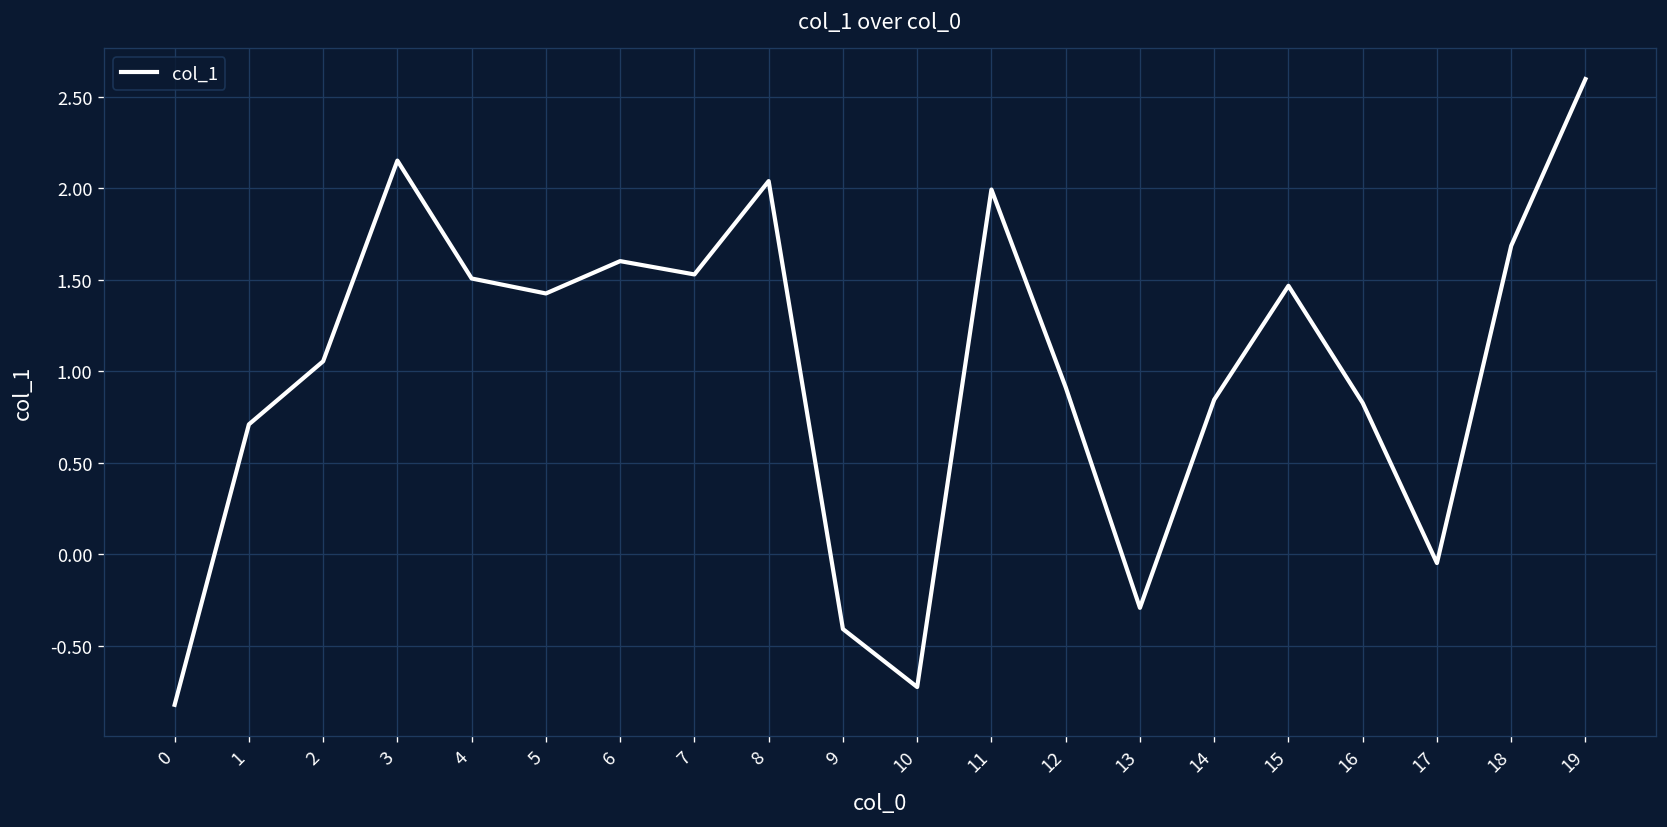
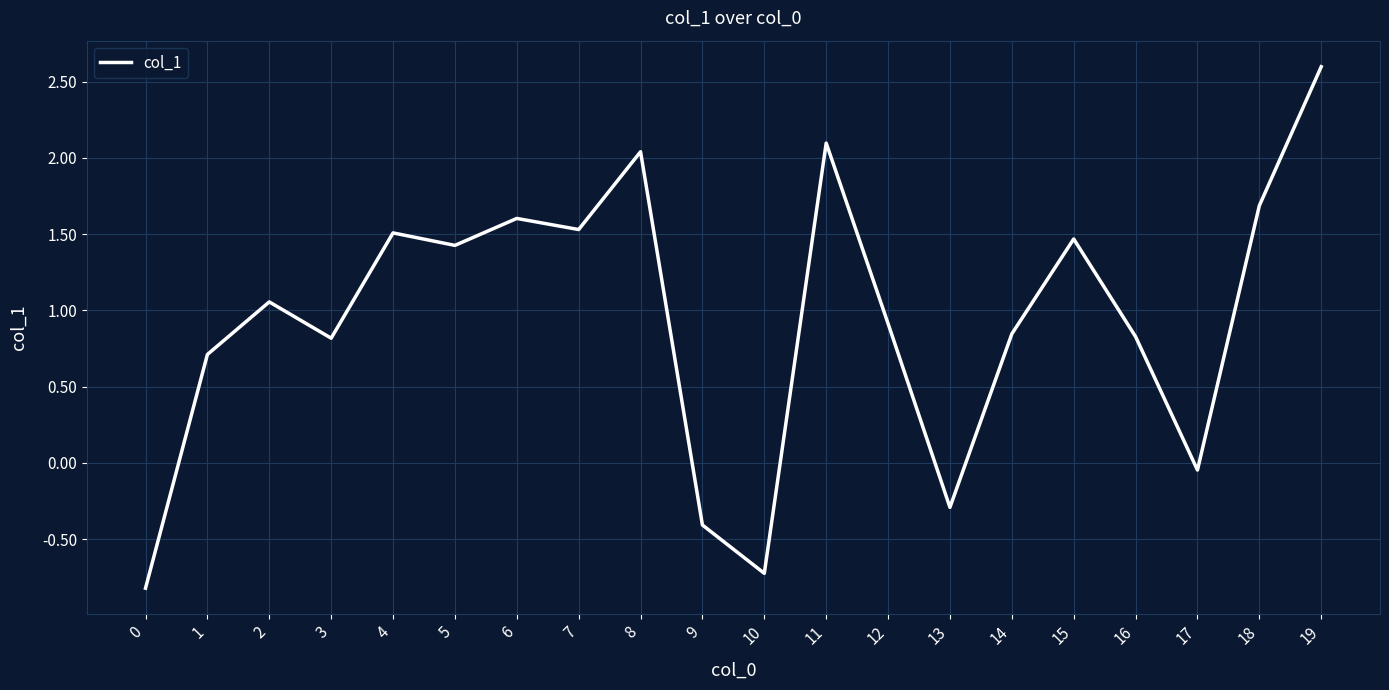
  {
    "0": -0.82,
    "1": 0.71,
    "2": 1.05,
-   "3": 2.15,
+   "3": 0.82,
    "4": 1.51,
    "5": 1.43,
    "6": 1.60,
    "7": 1.53,
    "8": 2.04,
    "9": -0.41,
    "10": -0.73,
-   "11": 1.99,
+   "11": 2.10,
    "12": 0.91,
    "13": -0.29,
    "14": 0.84,
    "15": 1.47,
    "16": 0.83,
    "17": -0.05,
    "18": 1.69,
    "19": 2.60
  }
